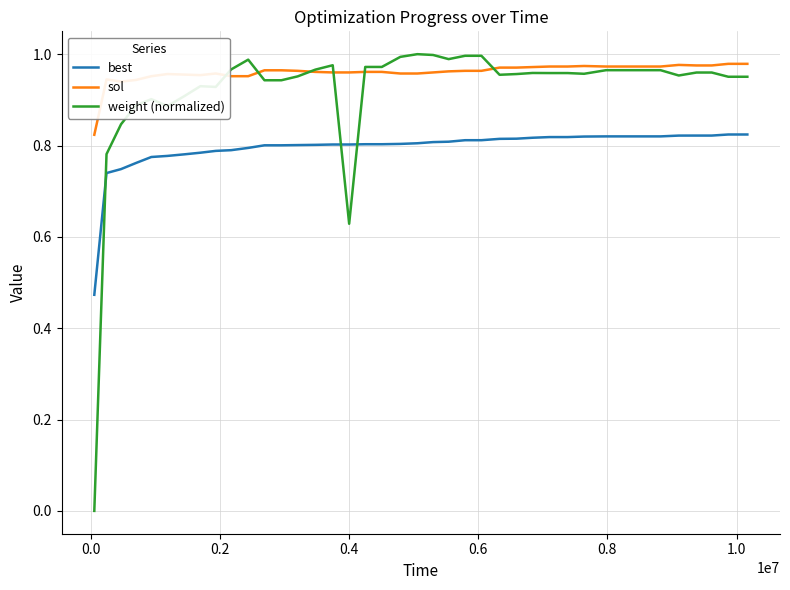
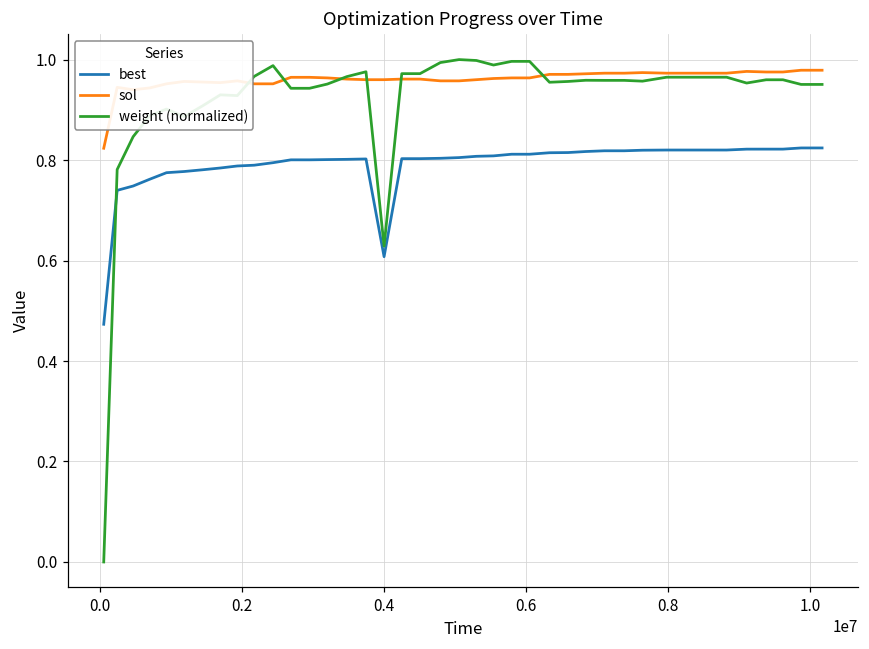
  {
    "best": {
-     "0.4": 0.80
+     "0.4": 0.61
    },
    "sol": {
      "0.4": 0.96
    },
    "weight (normalized)": {
      "0.4": 0.63
    }
  }
